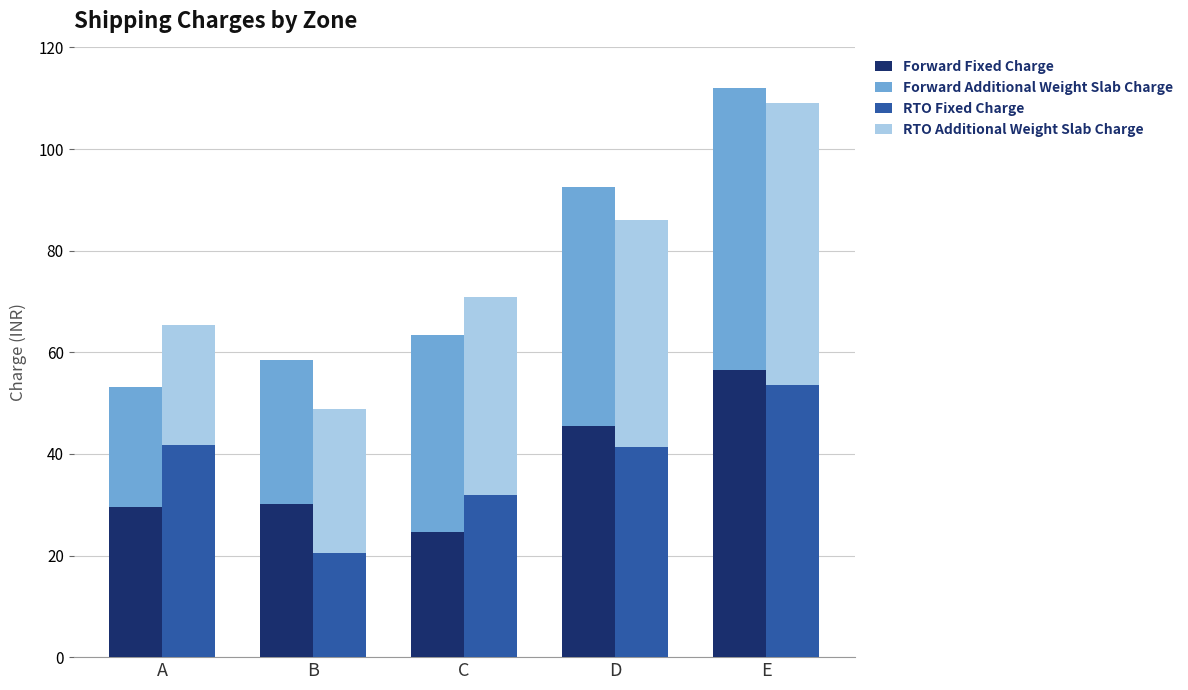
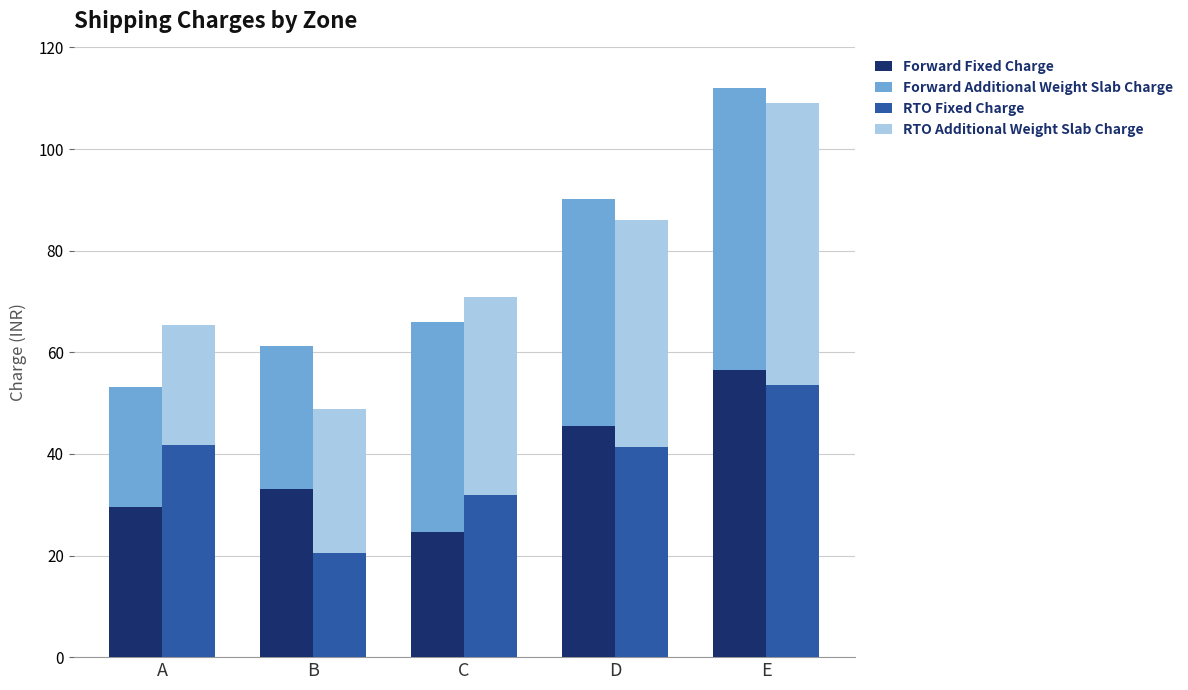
  {
    "Forward Fixed Charge": {
      "A": 30,
-     "B": 30,
+     "B": 33,
      "C": 25,
      "D": 45,
      "E": 57
    },
    "Forward Additional Weight Slab Charge": {
      "A": 24,
      "B": 28,
-     "C": 39,
-     "D": 47,
+     "C": 41,
+     "D": 45,
      "E": 56
    },
    "RTO Fixed Charge": {
      "A": 42,
      "B": 21,
      "C": 32,
      "D": 41,
      "E": 54
    },
    "RTO Additional Weight Slab Charge": {
      "A": 24,
      "B": 28,
      "C": 39,
      "D": 45,
      "E": 56
    }
  }
